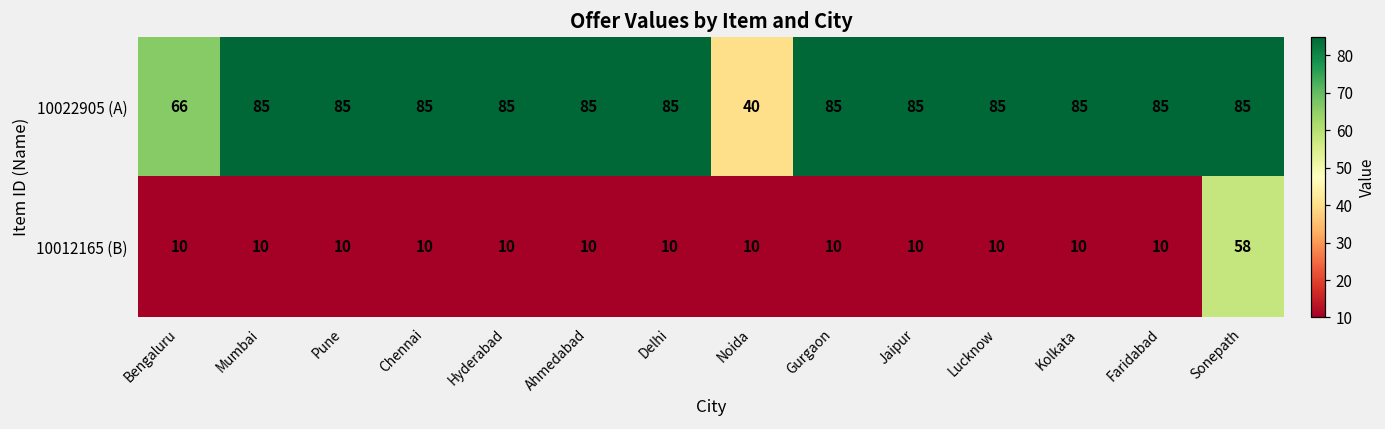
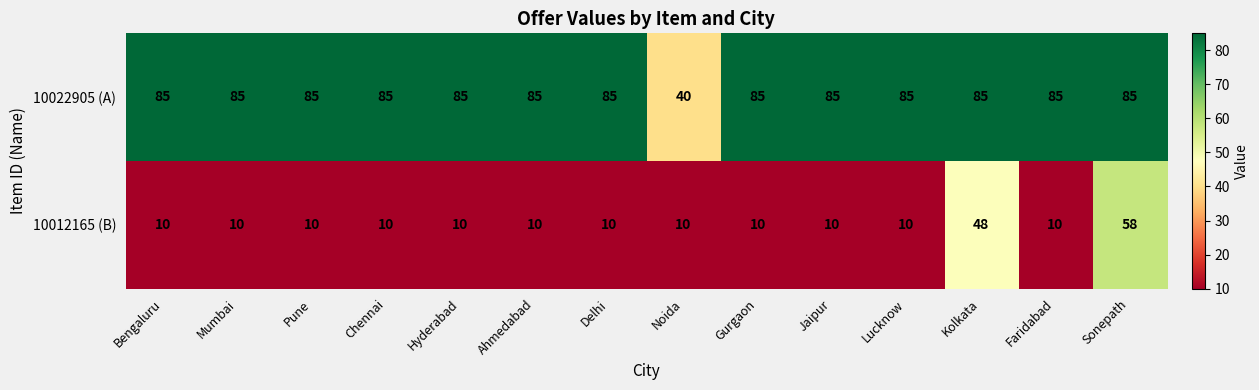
  {
    "10022905 (A)": {
-     "Bengaluru": 66,
+     "Bengaluru": 85,
      "Mumbai": 85,
      "Pune": 85,
      "Chennai": 85,
      "Hyderabad": 85,
      "Ahmedabad": 85,
      "Delhi": 85,
      "Noida": 40,
      "Gurgaon": 85,
      "Jaipur": 85,
      "Lucknow": 85,
      "Kolkata": 85,
      "Faridabad": 85,
      "Sonepath": 85
    },
    "10012165 (B)": {
      "Bengaluru": 10,
      "Mumbai": 10,
      "Pune": 10,
      "Chennai": 10,
      "Hyderabad": 10,
      "Ahmedabad": 10,
      "Delhi": 10,
      "Noida": 10,
      "Gurgaon": 10,
      "Jaipur": 10,
      "Lucknow": 10,
-     "Kolkata": 10,
+     "Kolkata": 48,
      "Faridabad": 10,
      "Sonepath": 58
    }
  }
